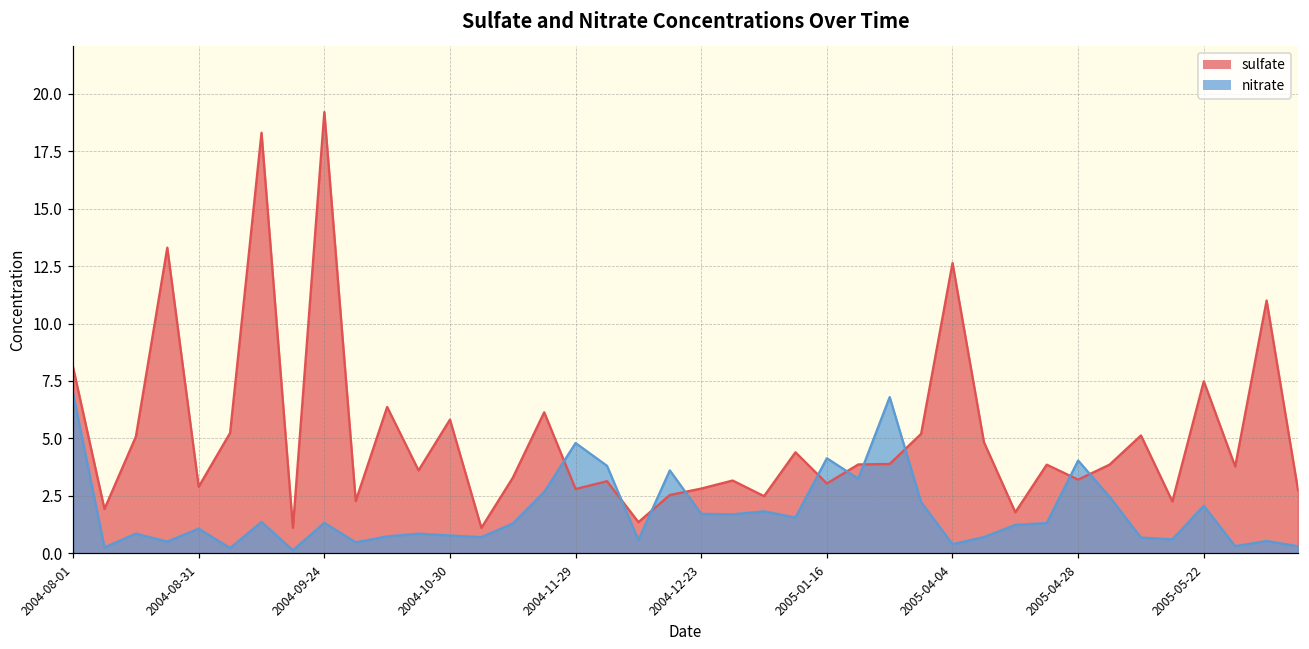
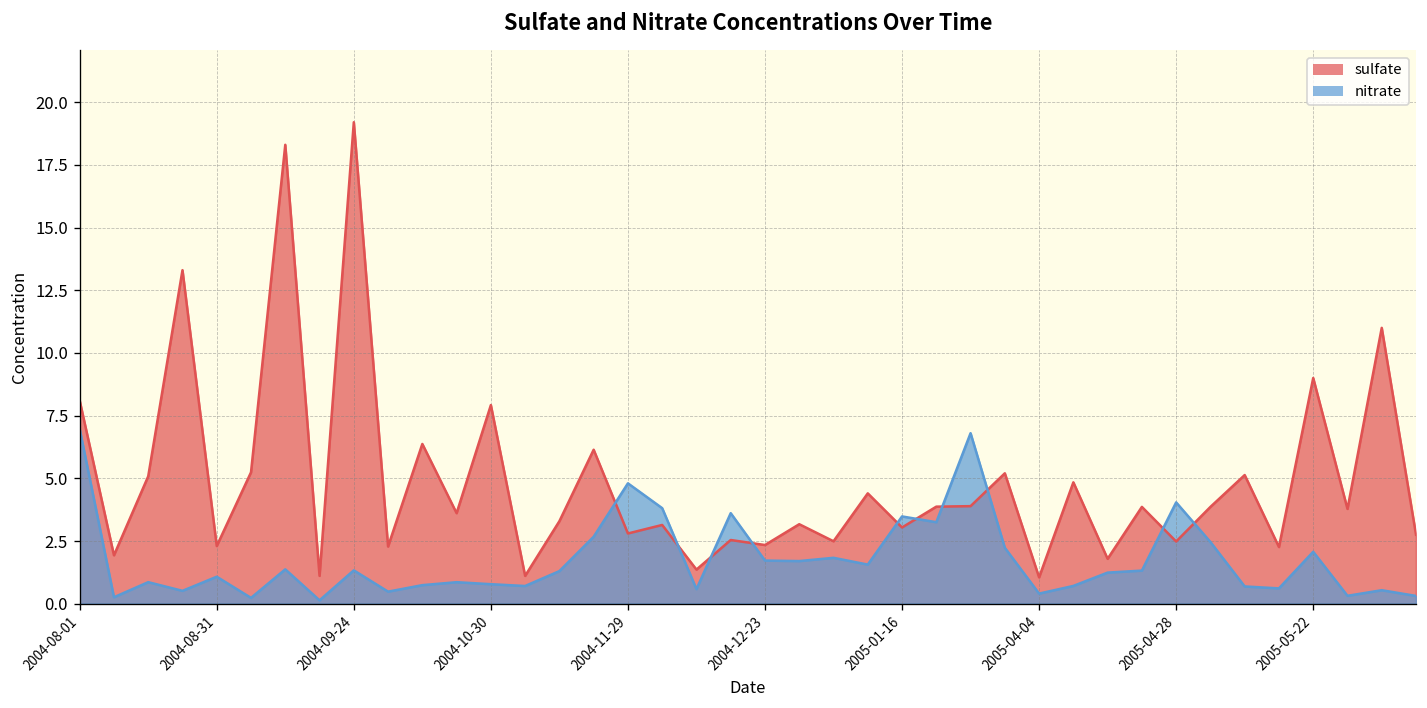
  {
    "sulfate": {
      "2004-08-01": 8.1,
-     "2004-08-31": 2.9,
+     "2004-08-31": 2.3,
      "2004-09-24": 19.2,
-     "2004-10-30": 5.8,
+     "2004-10-30": 7.9,
      "2004-11-29": 2.8,
-     "2004-12-23": 2.8,
+     "2004-12-23": 2.3,
      "2005-01-16": 3.0,
-     "2005-04-04": 12.6,
-     "2005-04-28": 3.2,
-     "2005-05-22": 7.5
+     "2005-04-04": 1.1,
+     "2005-04-28": 2.5,
+     "2005-05-22": 9.0
    },
    "nitrate": {
      "2004-08-01": 7.0,
      "2004-08-31": 1.1,
      "2004-09-24": 1.3,
      "2004-10-30": 0.8,
      "2004-11-29": 4.8,
      "2004-12-23": 1.7,
-     "2005-01-16": 4.1,
+     "2005-01-16": 3.5,
      "2005-04-04": 0.4,
      "2005-04-28": 4.0,
      "2005-05-22": 2.1
    }
  }
